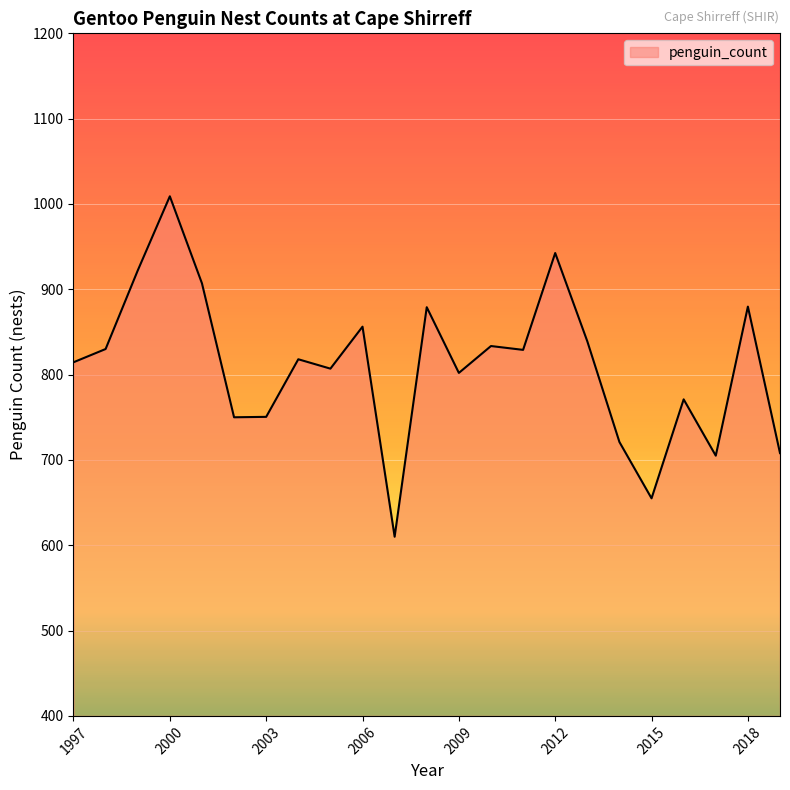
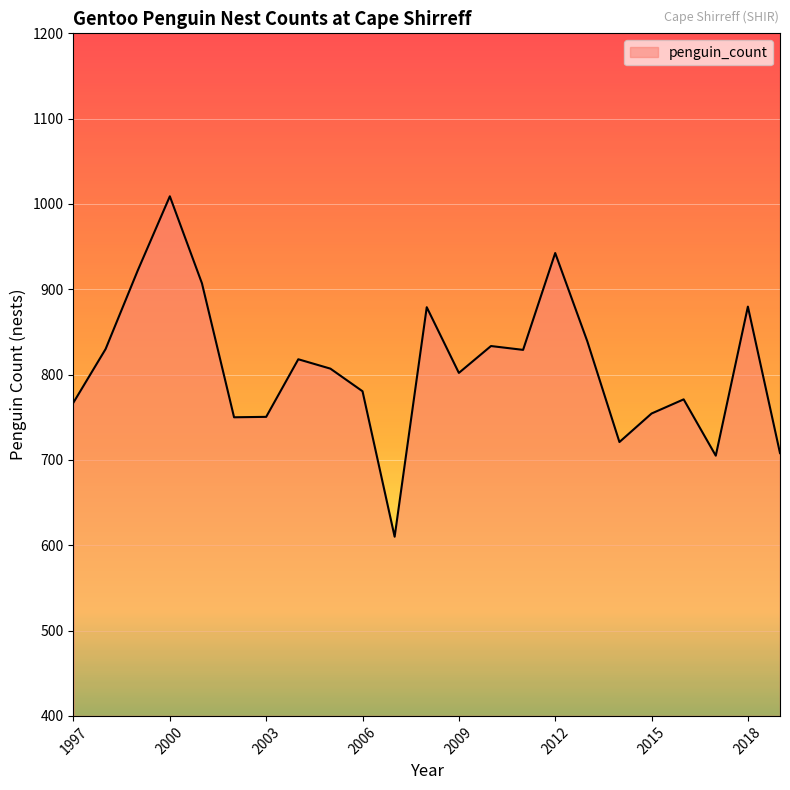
  {
-   "1997": 810,
+   "1997": 770,
    "2000": 1010,
    "2003": 750,
-   "2006": 860,
+   "2006": 780,
    "2009": 800,
    "2012": 940,
-   "2015": 660,
+   "2015": 750,
    "2018": 880
  }
